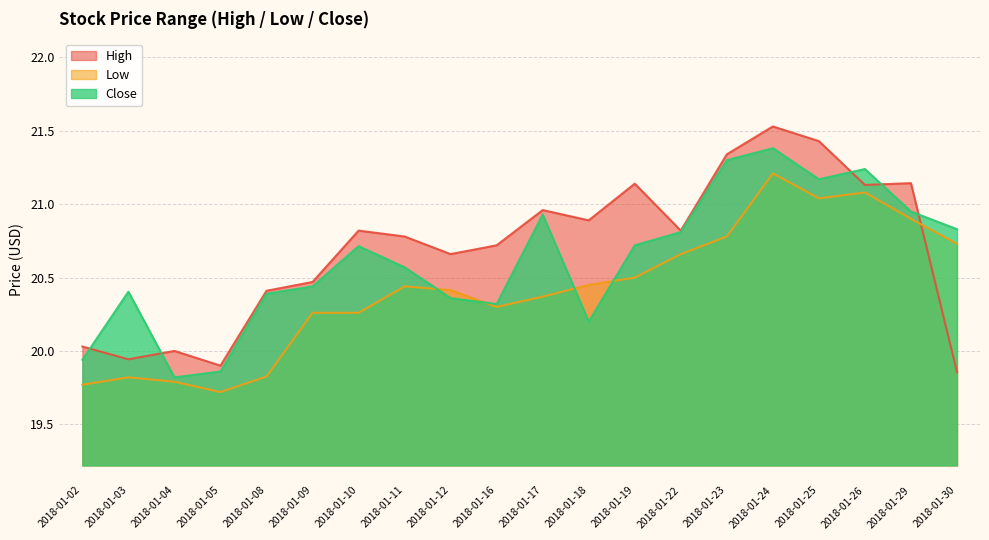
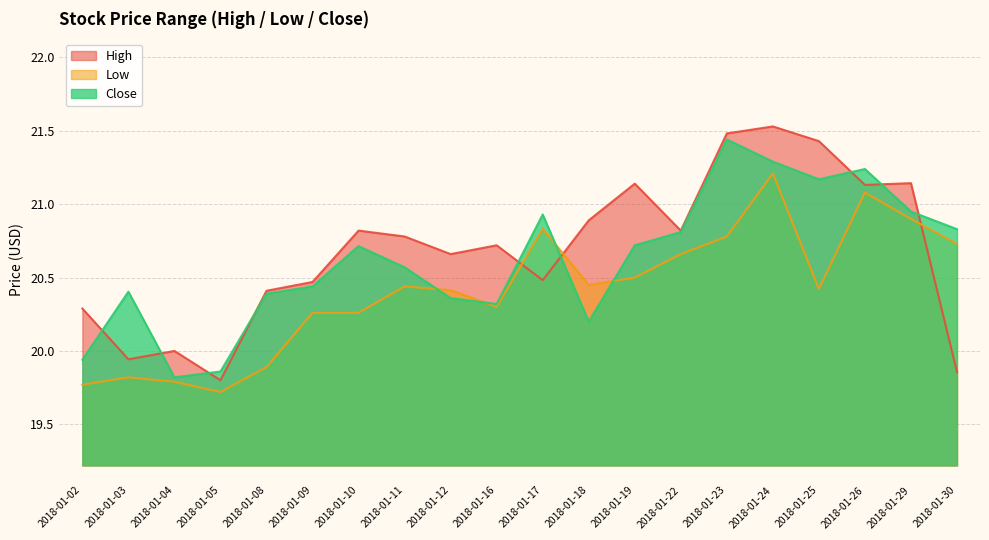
  {
    "High": {
-     "2018-01-02": 20.03,
+     "2018-01-02": 20.29,
      "2018-01-03": 19.94,
      "2018-01-04": 20.00,
-     "2018-01-05": 19.90,
+     "2018-01-05": 19.80,
      "2018-01-08": 20.41,
      "2018-01-09": 20.47,
      "2018-01-10": 20.82,
      "2018-01-11": 20.78,
      "2018-01-12": 20.66,
      "2018-01-16": 20.72,
-     "2018-01-17": 20.96,
+     "2018-01-17": 20.48,
      "2018-01-18": 20.89,
      "2018-01-19": 21.14,
-     "2018-01-23": 21.34,
+     "2018-01-23": 21.48,
      "2018-01-24": 21.53,
      "2018-01-25": 21.43,
      "2018-01-26": 21.13,
      "2018-01-29": 21.14,
      "2018-01-30": 19.86
    },
    "Low": {
      "2018-01-02": 19.77,
      "2018-01-03": 19.82,
      "2018-01-04": 19.79,
      "2018-01-05": 19.72,
-     "2018-01-08": 19.83,
+     "2018-01-08": 19.89,
      "2018-01-09": 20.26,
      "2018-01-10": 20.26,
      "2018-01-11": 20.44,
      "2018-01-12": 20.41,
      "2018-01-16": 20.30,
-     "2018-01-17": 20.37,
+     "2018-01-17": 20.83,
      "2018-01-18": 20.45,
      "2018-01-19": 20.50,
      "2018-01-22": 20.66,
      "2018-01-23": 20.78,
      "2018-01-24": 21.21,
-     "2018-01-25": 21.04,
+     "2018-01-25": 20.42,
      "2018-01-26": 21.08,
      "2018-01-29": 20.90,
      "2018-01-30": 20.73
    },
    "Close": {
      "2018-01-02": 19.94,
      "2018-01-03": 20.40,
      "2018-01-04": 19.82,
      "2018-01-05": 19.86,
      "2018-01-08": 20.39,
      "2018-01-09": 20.44,
      "2018-01-10": 20.71,
      "2018-01-11": 20.57,
      "2018-01-12": 20.36,
      "2018-01-16": 20.32,
      "2018-01-17": 20.93,
      "2018-01-18": 20.20,
      "2018-01-19": 20.72,
-     "2018-01-23": 21.30,
-     "2018-01-24": 21.38,
+     "2018-01-23": 21.44,
+     "2018-01-24": 21.29,
      "2018-01-25": 21.17,
      "2018-01-26": 21.24,
      "2018-01-29": 20.95,
      "2018-01-30": 20.83
    }
  }
